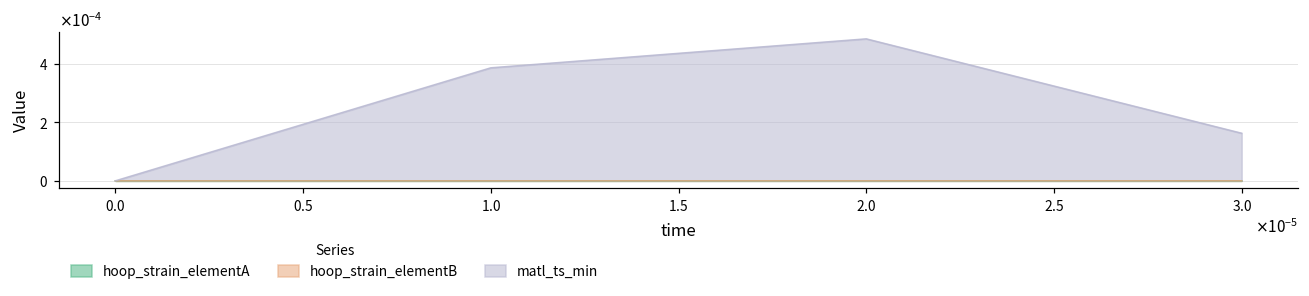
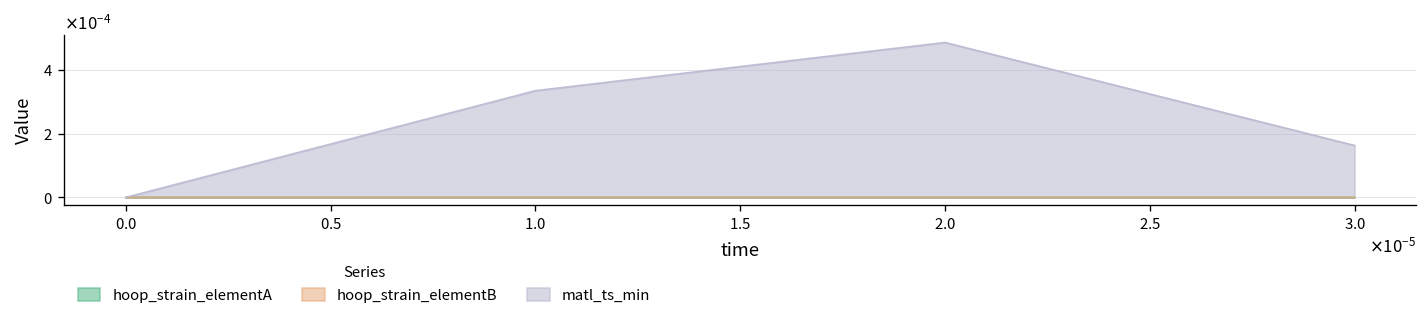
  {
    "hoop_strain_elementB": {
      "1.0": 0.00000,
      "2.0": 0.00000,
      "3.0": 0.00000
    },
    "matl_ts_min": {
-     "1.0": 0.00039,
+     "1.0": 0.00033,
      "2.0": 0.00049,
      "3.0": 0.00016
    }
  }
